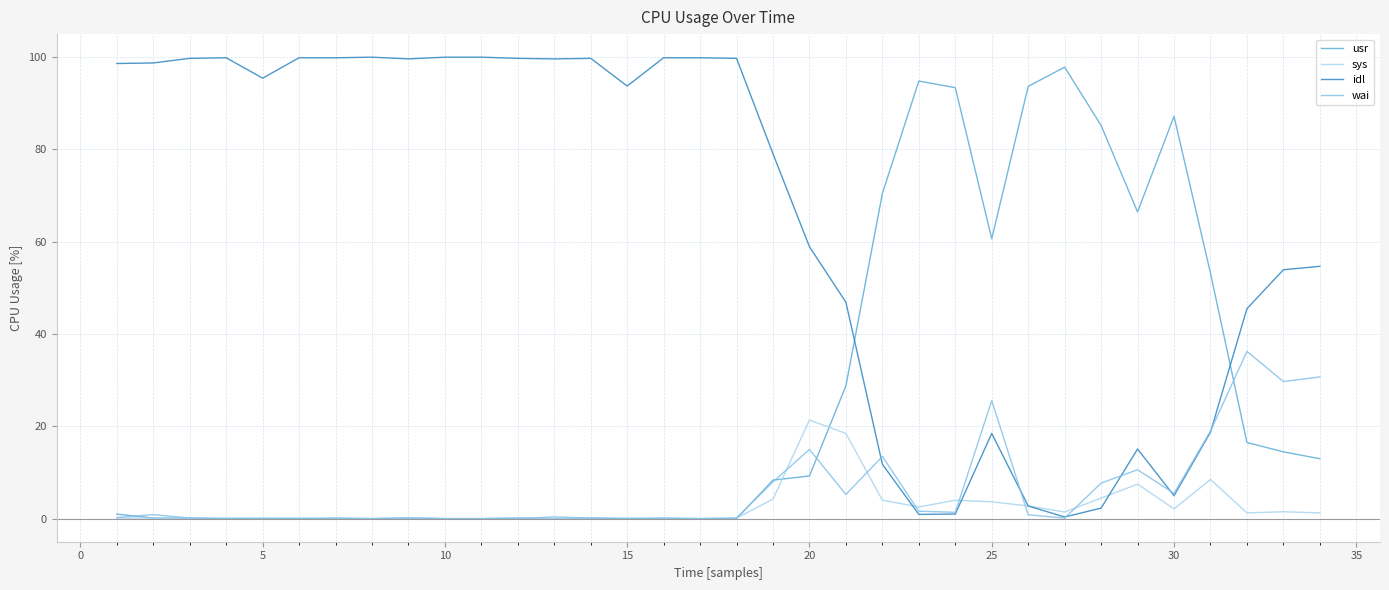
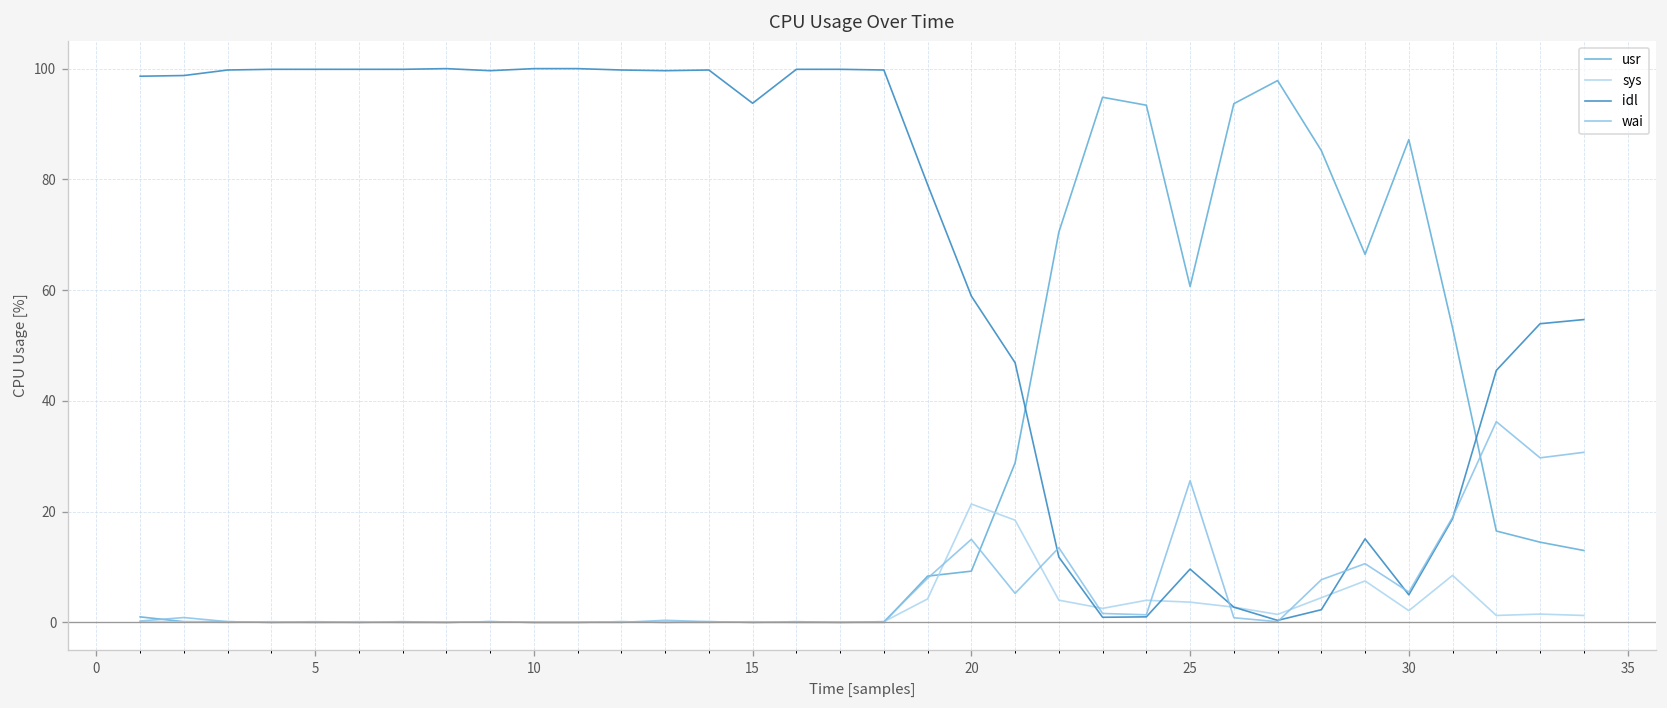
  {
    "idl": {
-     "5": 95,
+     "5": 100,
      "10": 100,
      "15": 94,
      "20": 59,
-     "25": 18
+     "25": 10
    }
  }
